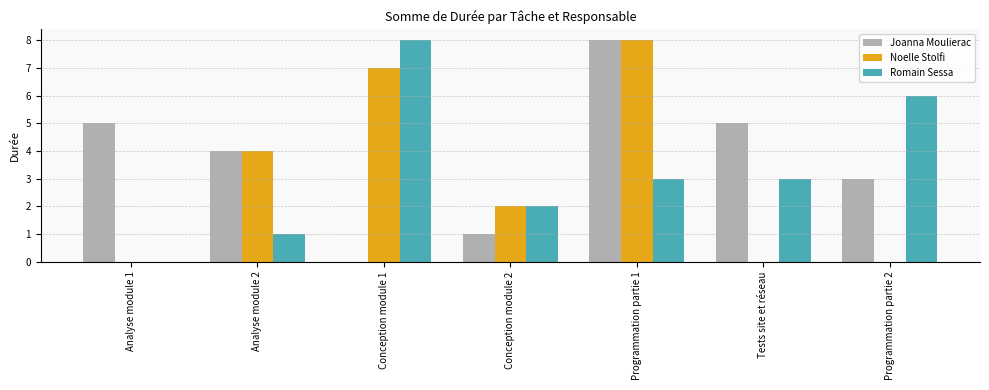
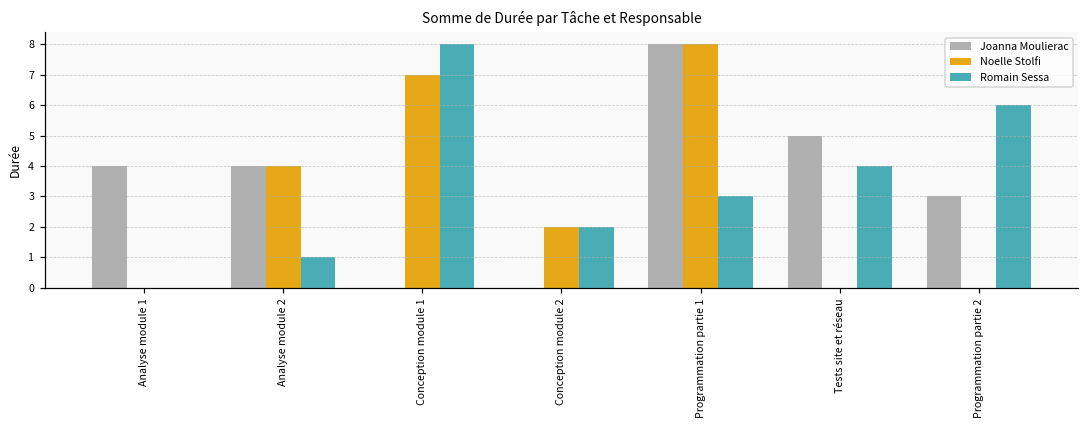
  {
    "Joanna Moulierac": {
-     "Analyse module 1": 5,
+     "Analyse module 1": 4,
      "Analyse module 2": 4,
      "Conception module 1": 0,
-     "Conception module 2": 1,
+     "Conception module 2": 0,
      "Programmation partie 1": 8,
      "Tests site et réseau": 5,
      "Programmation partie 2": 3
    },
    "Noelle Stolfi": {
      "Analyse module 1": 0,
      "Analyse module 2": 4,
      "Conception module 1": 7,
      "Conception module 2": 2,
      "Programmation partie 1": 8,
      "Tests site et réseau": 0,
      "Programmation partie 2": 0
    },
    "Romain Sessa": {
      "Analyse module 1": 0,
      "Analyse module 2": 1,
      "Conception module 1": 8,
      "Conception module 2": 2,
      "Programmation partie 1": 3,
-     "Tests site et réseau": 3,
+     "Tests site et réseau": 4,
      "Programmation partie 2": 6
    }
  }
